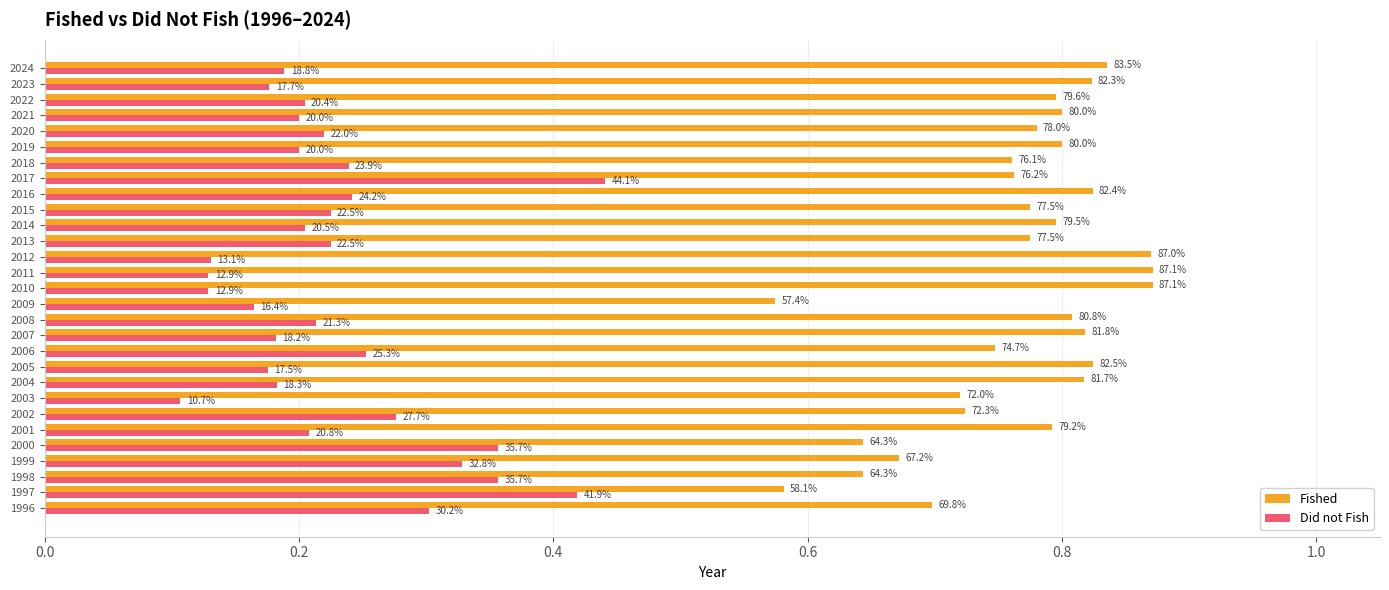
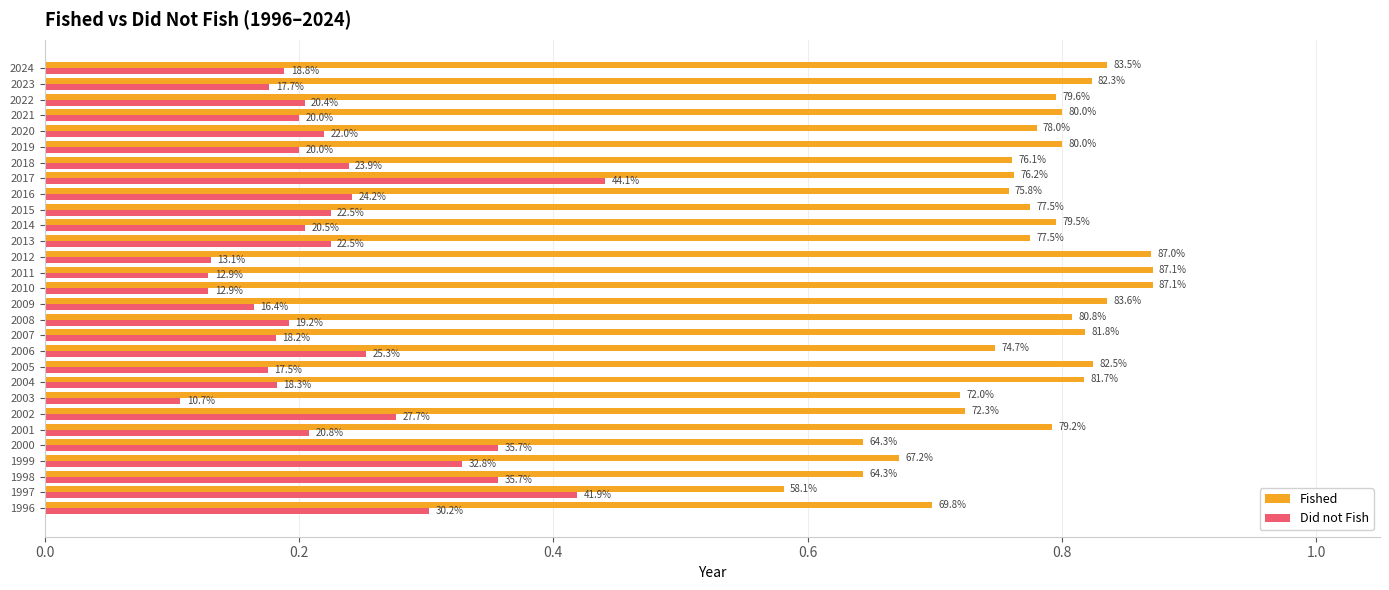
  {
    "Fished": {
      "2024": "83.5%",
      "2023": "82.3%",
      "2022": "79.6%",
      "2021": "80.0%",
      "2020": "78.0%",
      "2019": "80.0%",
      "2018": "76.1%",
      "2017": "76.2%",
-     "2016": "82.4%",
+     "2016": "75.8%",
      "2015": "77.5%",
      "2014": "79.5%",
      "2013": "77.5%",
      "2012": "87.0%",
      "2011": "87.1%",
      "2010": "87.1%",
-     "2009": "57.4%",
+     "2009": "83.6%",
      "2008": "80.8%",
      "2007": "81.8%",
      "2006": "74.7%",
      "2005": "82.5%",
      "2004": "81.7%",
      "2003": "72.0%",
      "2002": "72.3%",
      "2001": "79.2%",
      "2000": "64.3%",
      "1999": "67.2%",
      "1998": "64.3%",
      "1997": "58.1%",
      "1996": "69.8%"
    },
    "Did not Fish": {
      "2024": "18.8%",
      "2023": "17.7%",
      "2022": "20.4%",
      "2021": "20.0%",
      "2020": "22.0%",
      "2019": "20.0%",
      "2018": "23.9%",
      "2017": "44.1%",
      "2016": "24.2%",
      "2015": "22.5%",
      "2014": "20.5%",
      "2013": "22.5%",
      "2012": "13.1%",
      "2011": "12.9%",
      "2010": "12.9%",
      "2009": "16.4%",
-     "2008": "21.3%",
+     "2008": "19.2%",
      "2007": "18.2%",
      "2006": "25.3%",
      "2005": "17.5%",
      "2004": "18.3%",
      "2003": "10.7%",
      "2002": "27.7%",
      "2001": "20.8%",
      "2000": "35.7%",
      "1999": "32.8%",
      "1998": "35.7%",
      "1997": "41.9%",
      "1996": "30.2%"
    }
  }
